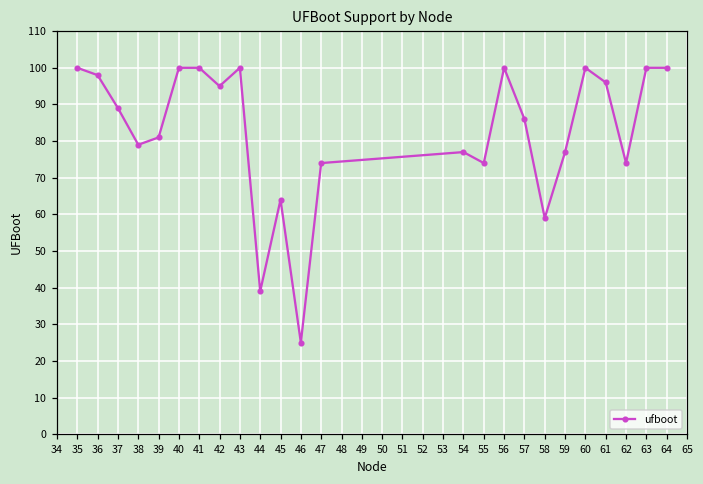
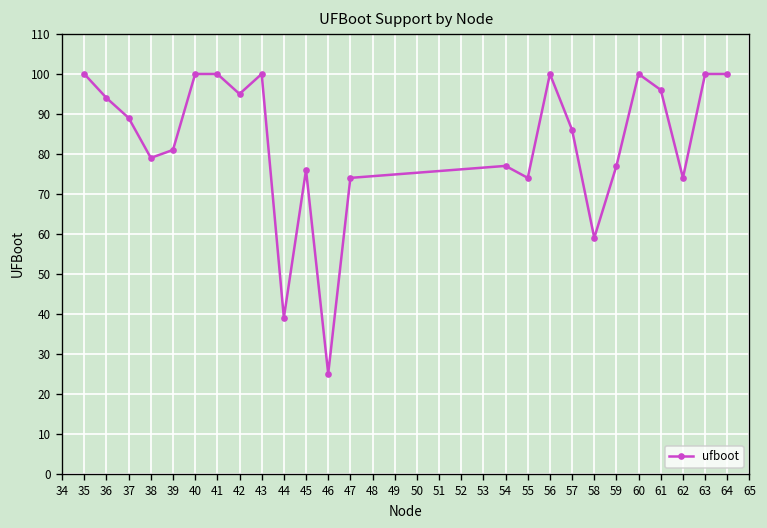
  {
    "35": 100,
-   "36": 98,
+   "36": 94,
    "37": 89,
    "38": 79,
    "39": 81,
    "40": 100,
    "41": 100,
    "42": 95,
    "43": 100,
    "44": 39,
-   "45": 64,
+   "45": 76,
    "46": 25,
    "47": 74,
    "54": 77,
    "55": 74,
    "56": 100,
    "57": 86,
    "58": 59,
    "59": 77,
    "60": 100,
    "61": 96,
    "62": 74,
    "63": 100,
    "64": 100
  }
